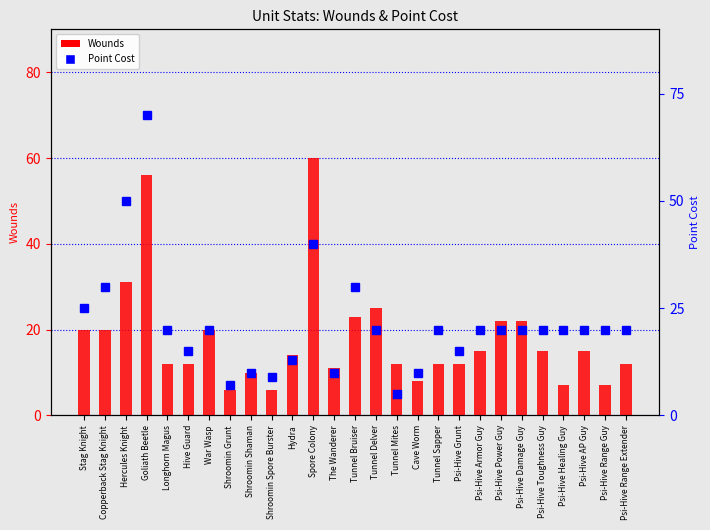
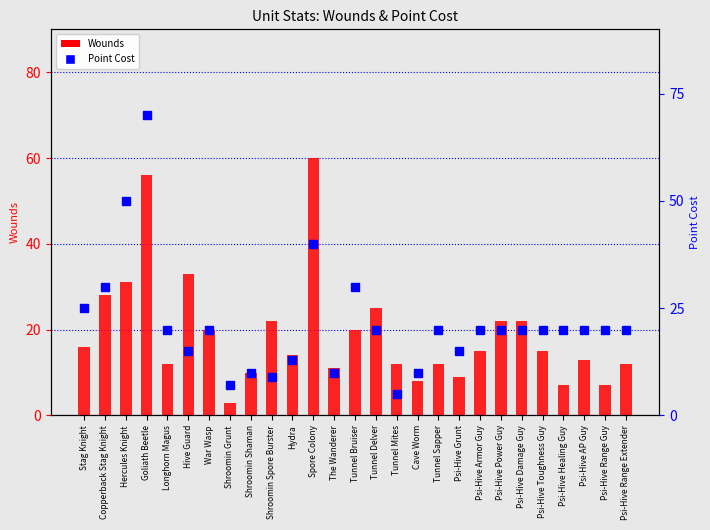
  {
    "Wounds": {
-     "Stag Knight": 20,
-     "Copperback Stag Knight": 20,
+     "Stag Knight": 16,
+     "Copperback Stag Knight": 28,
      "Hercules Knight": 31,
      "Goliath Beetle": 56,
      "Longhorn Magus": 12,
-     "Hive Guard": 12,
+     "Hive Guard": 33,
      "War Wasp": 20,
-     "Shroomin Grunt": 6,
+     "Shroomin Grunt": 3,
      "Shroomin Shaman": 10,
-     "Shroomin Spore Burster": 6,
+     "Shroomin Spore Burster": 22,
      "Hydra": 14,
      "Spore Colony": 60,
      "The Wanderer": 11,
-     "Tunnel Bruiser": 23,
+     "Tunnel Bruiser": 20,
      "Tunnel Delver": 25,
      "Tunnel Mites": 12,
      "Cave Worm": 8,
      "Tunnel Sapper": 12,
-     "Psi-Hive Grunt": 12,
+     "Psi-Hive Grunt": 9,
      "Psi-Hive Armor Guy": 15,
      "Psi-Hive Power Guy": 22,
      "Psi-Hive Damage Guy": 22,
      "Psi-Hive Toughness Guy": 15,
      "Psi-Hive Healing Guy": 7,
-     "Psi-Hive AP Guy": 15,
+     "Psi-Hive AP Guy": 13,
      "Psi-Hive Range Guy": 7,
      "Psi-Hive Range Extender": 12
    }
  }
